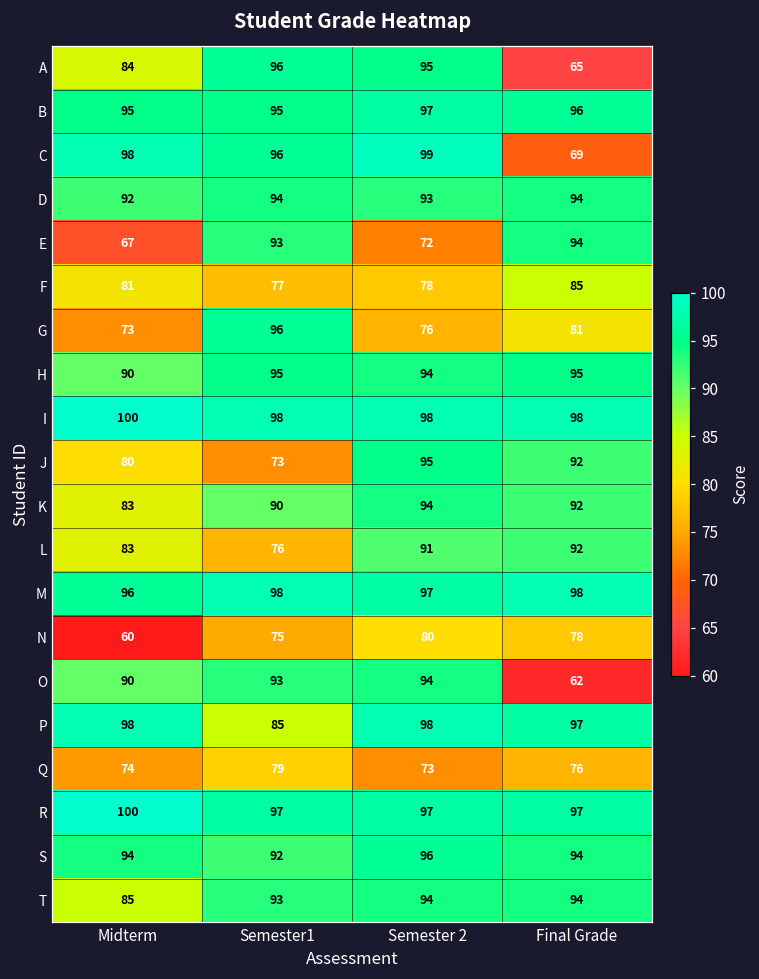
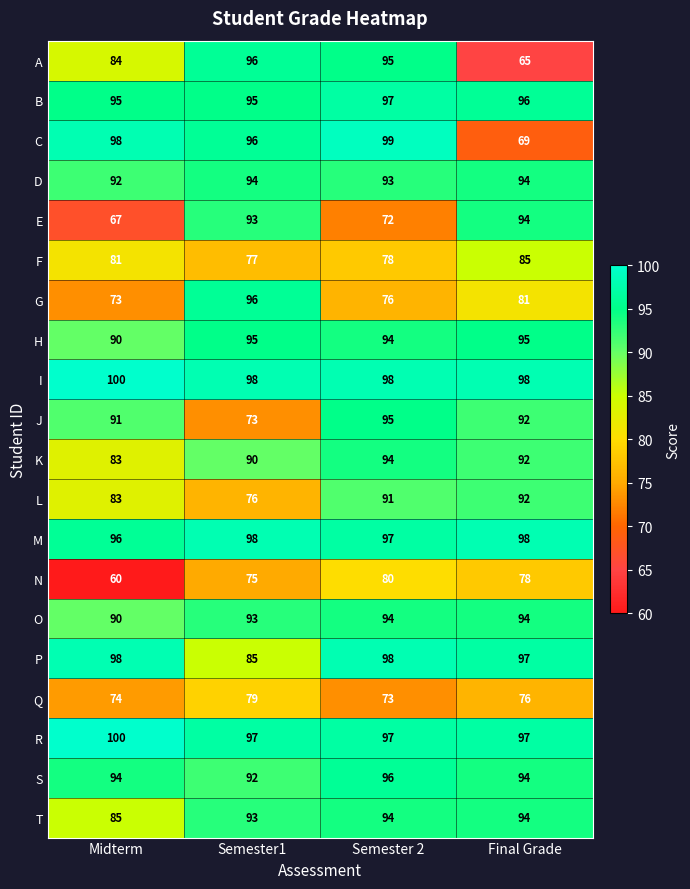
  {
    "A": {
      "Midterm": 84,
      "Semester1": 96,
      "Semester 2": 95,
      "Final Grade": 65
    },
    "B": {
      "Midterm": 95,
      "Semester1": 95,
      "Semester 2": 97,
      "Final Grade": 96
    },
    "C": {
      "Midterm": 98,
      "Semester1": 96,
      "Semester 2": 99,
      "Final Grade": 69
    },
    "D": {
      "Midterm": 92,
      "Semester1": 94,
      "Semester 2": 93,
      "Final Grade": 94
    },
    "E": {
      "Midterm": 67,
      "Semester1": 93,
      "Semester 2": 72,
      "Final Grade": 94
    },
    "F": {
      "Midterm": 81,
      "Semester1": 77,
      "Semester 2": 78,
      "Final Grade": 85
    },
    "G": {
      "Midterm": 73,
      "Semester1": 96,
      "Semester 2": 76,
      "Final Grade": 81
    },
    "H": {
      "Midterm": 90,
      "Semester1": 95,
      "Semester 2": 94,
      "Final Grade": 95
    },
    "I": {
      "Midterm": 100,
      "Semester1": 98,
      "Semester 2": 98,
      "Final Grade": 98
    },
    "J": {
-     "Midterm": 80,
+     "Midterm": 91,
      "Semester1": 73,
      "Semester 2": 95,
      "Final Grade": 92
    },
    "K": {
      "Midterm": 83,
      "Semester1": 90,
      "Semester 2": 94,
      "Final Grade": 92
    },
    "L": {
      "Midterm": 83,
      "Semester1": 76,
      "Semester 2": 91,
      "Final Grade": 92
    },
    "M": {
      "Midterm": 96,
      "Semester1": 98,
      "Semester 2": 97,
      "Final Grade": 98
    },
    "N": {
      "Midterm": 60,
      "Semester1": 75,
      "Semester 2": 80,
      "Final Grade": 78
    },
    "O": {
      "Midterm": 90,
      "Semester1": 93,
      "Semester 2": 94,
-     "Final Grade": 62
+     "Final Grade": 94
    },
    "P": {
      "Midterm": 98,
      "Semester1": 85,
      "Semester 2": 98,
      "Final Grade": 97
    },
    "Q": {
      "Midterm": 74,
      "Semester1": 79,
      "Semester 2": 73,
      "Final Grade": 76
    },
    "R": {
      "Midterm": 100,
      "Semester1": 97,
      "Semester 2": 97,
      "Final Grade": 97
    },
    "S": {
      "Midterm": 94,
      "Semester1": 92,
      "Semester 2": 96,
      "Final Grade": 94
    },
    "T": {
      "Midterm": 85,
      "Semester1": 93,
      "Semester 2": 94,
      "Final Grade": 94
    }
  }
